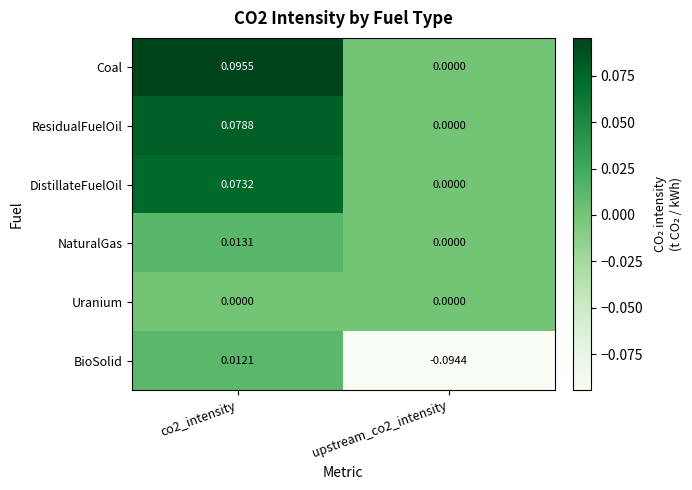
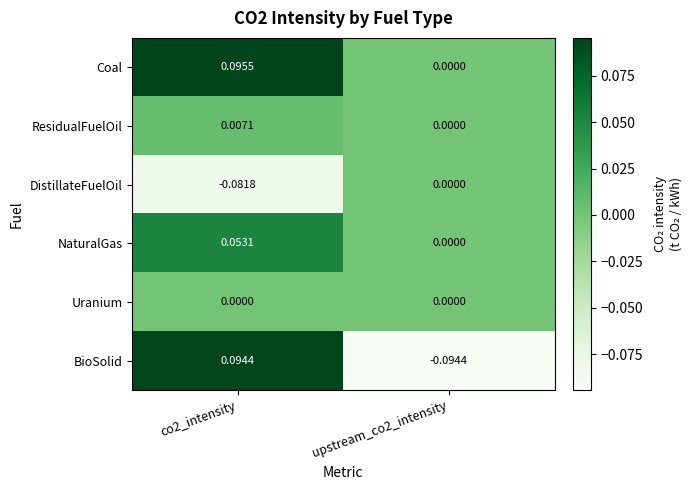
  {
    "Coal": {
      "co2_intensity": 0.0955,
      "upstream_co2_intensity": 0.0000
    },
    "ResidualFuelOil": {
-     "co2_intensity": 0.0788,
+     "co2_intensity": 0.0071,
      "upstream_co2_intensity": 0.0000
    },
    "DistillateFuelOil": {
-     "co2_intensity": 0.0732,
+     "co2_intensity": -0.0818,
      "upstream_co2_intensity": 0.0000
    },
    "NaturalGas": {
-     "co2_intensity": 0.0131,
+     "co2_intensity": 0.0531,
      "upstream_co2_intensity": 0.0000
    },
    "Uranium": {
      "co2_intensity": 0.0000,
      "upstream_co2_intensity": 0.0000
    },
    "BioSolid": {
-     "co2_intensity": 0.0121,
+     "co2_intensity": 0.0944,
      "upstream_co2_intensity": -0.0944
    }
  }
